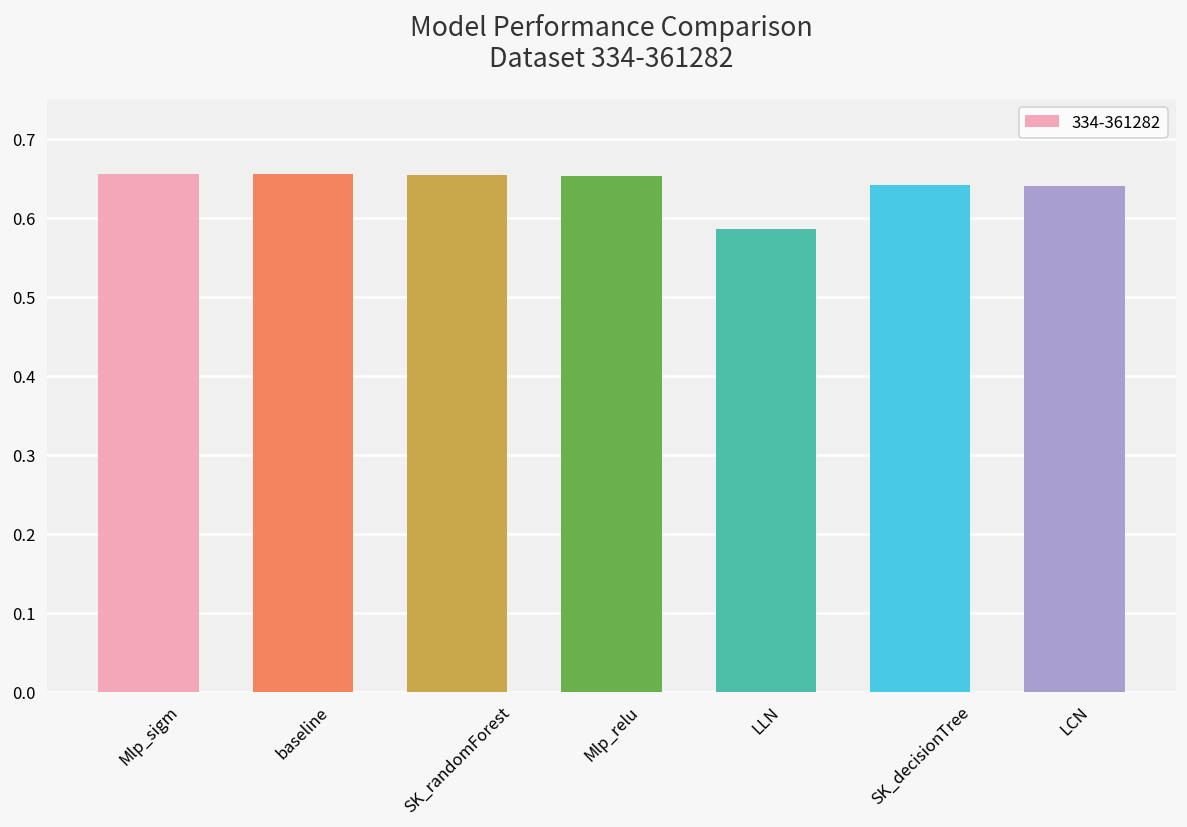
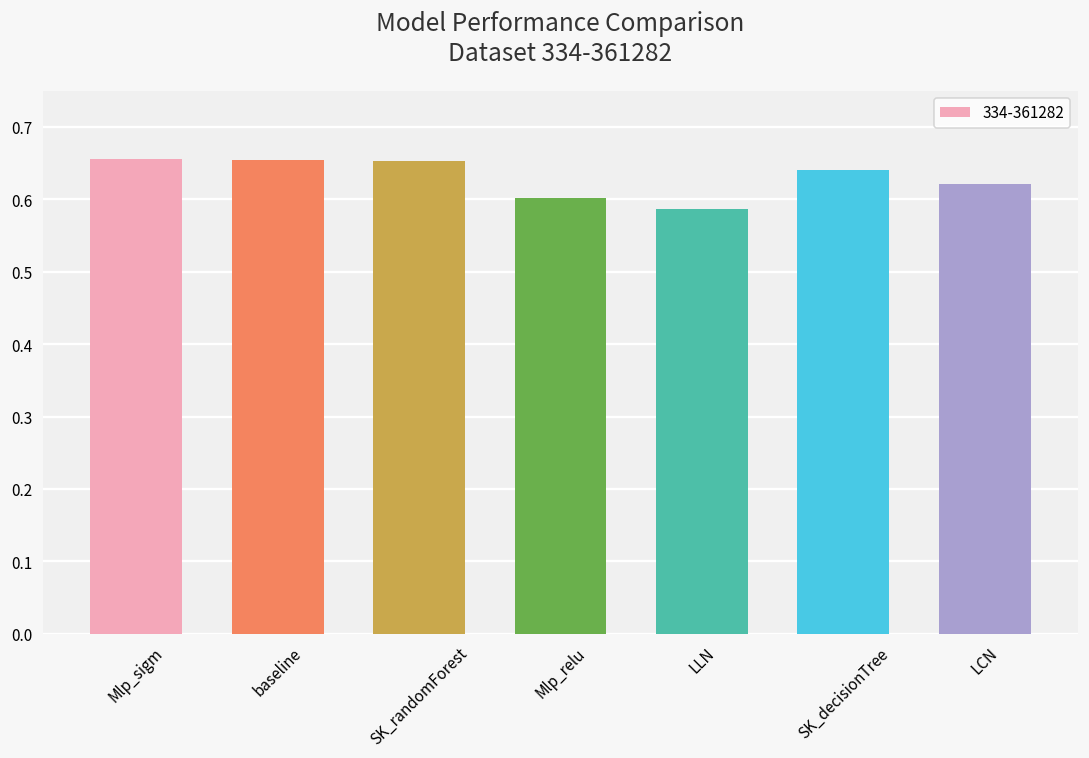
  {
    "Mlp_sigm": 0.66,
    "baseline": 0.65,
    "SK_randomForest": 0.65,
-   "Mlp_relu": 0.65,
+   "Mlp_relu": 0.60,
    "LLN": 0.59,
    "SK_decisionTree": 0.64,
-   "LCN": 0.64
+   "LCN": 0.62
  }
